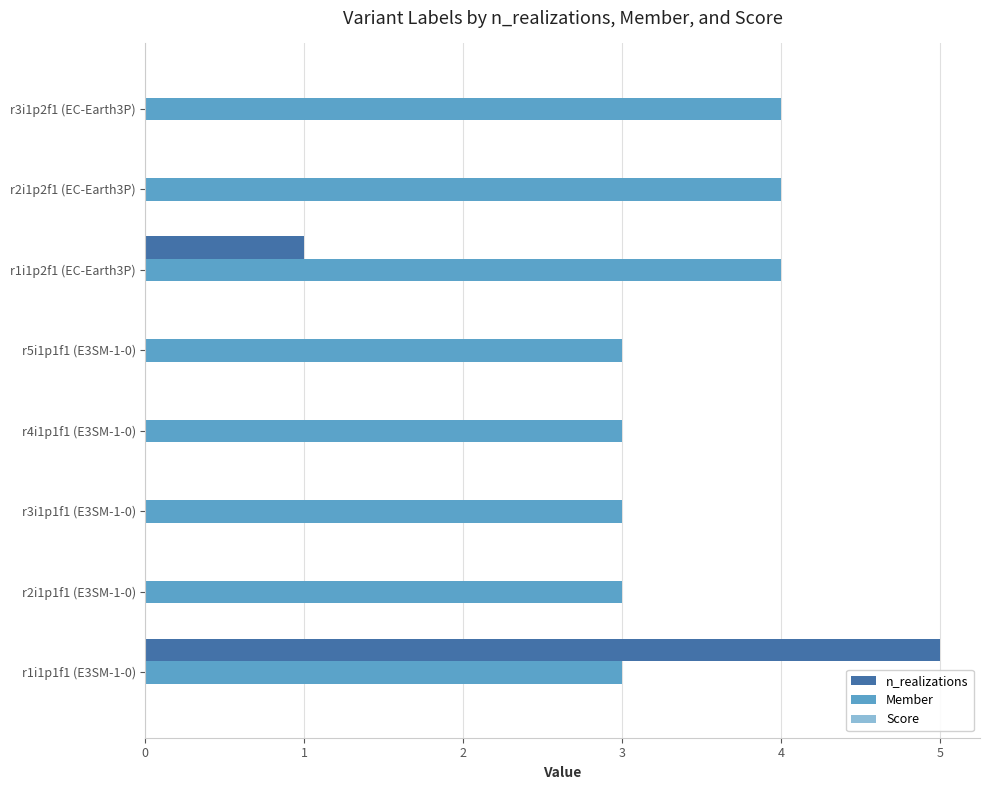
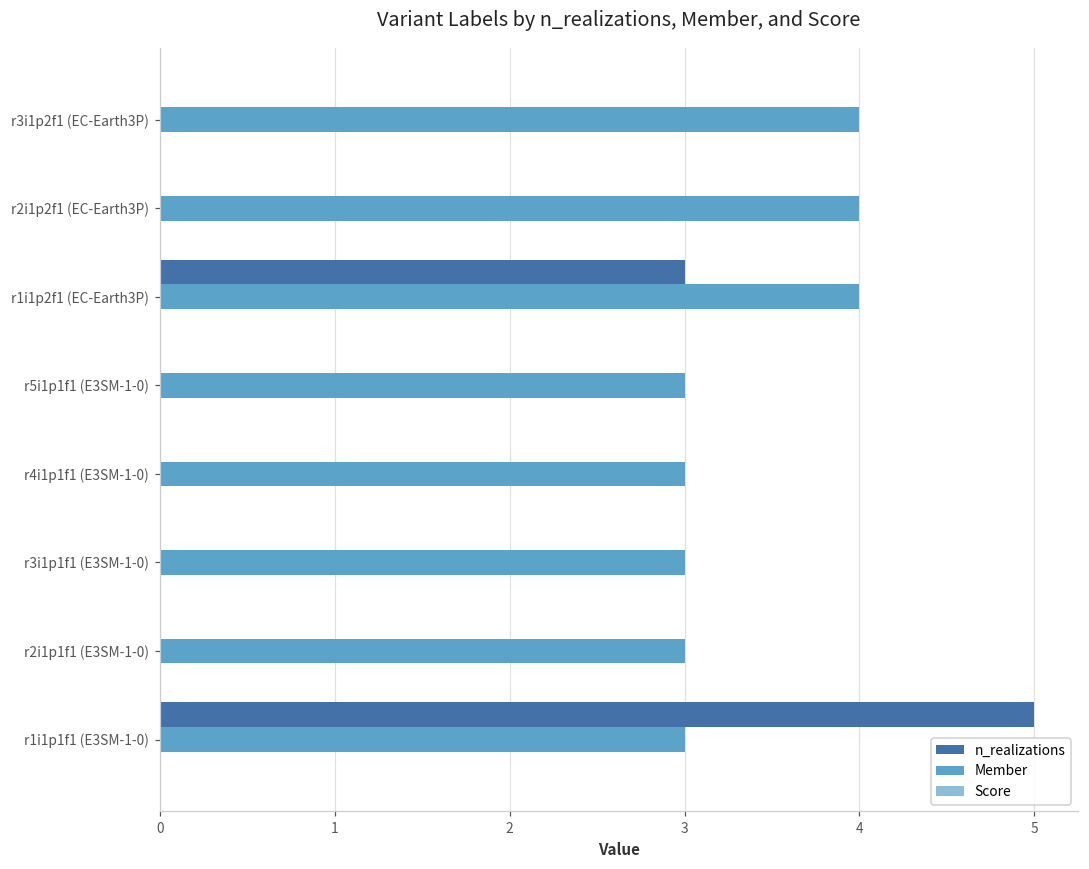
  {
    "n_realizations": {
      "r3i1p2f1 (EC-Earth3P)": 0,
      "r2i1p2f1 (EC-Earth3P)": 0,
-     "r1i1p2f1 (EC-Earth3P)": 1,
+     "r1i1p2f1 (EC-Earth3P)": 3,
      "r5i1p1f1 (E3SM-1-0)": 0,
      "r4i1p1f1 (E3SM-1-0)": 0,
      "r3i1p1f1 (E3SM-1-0)": 0,
      "r2i1p1f1 (E3SM-1-0)": 0,
      "r1i1p1f1 (E3SM-1-0)": 5
    }
  }
